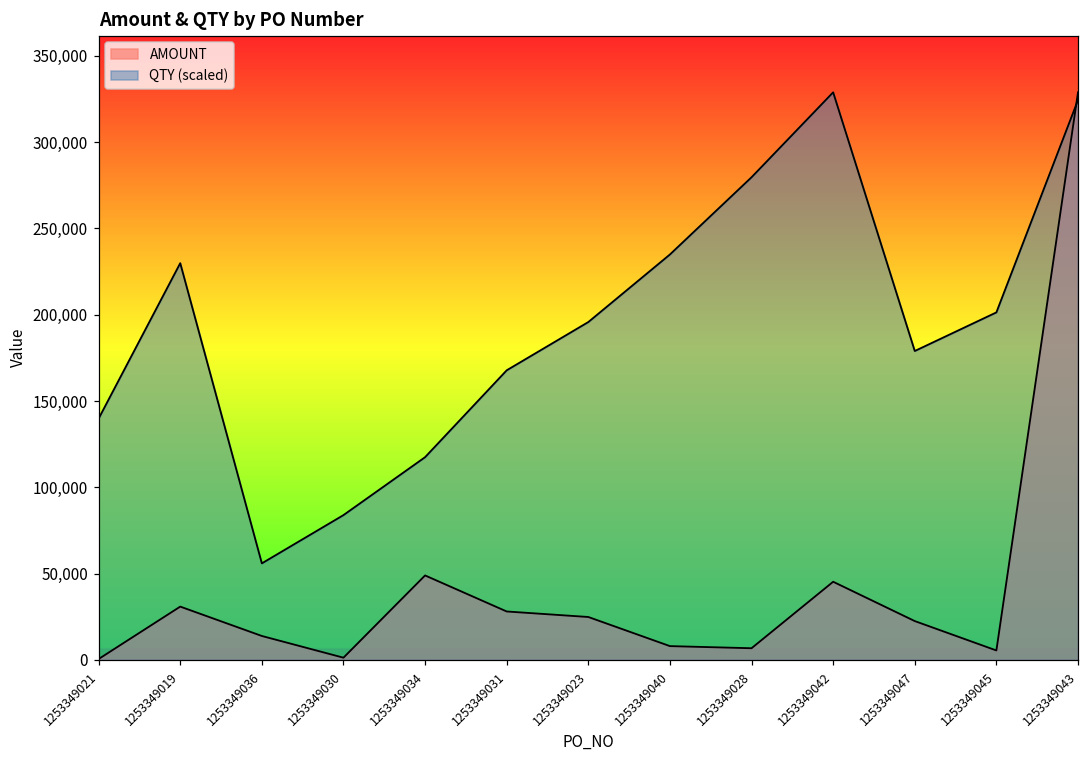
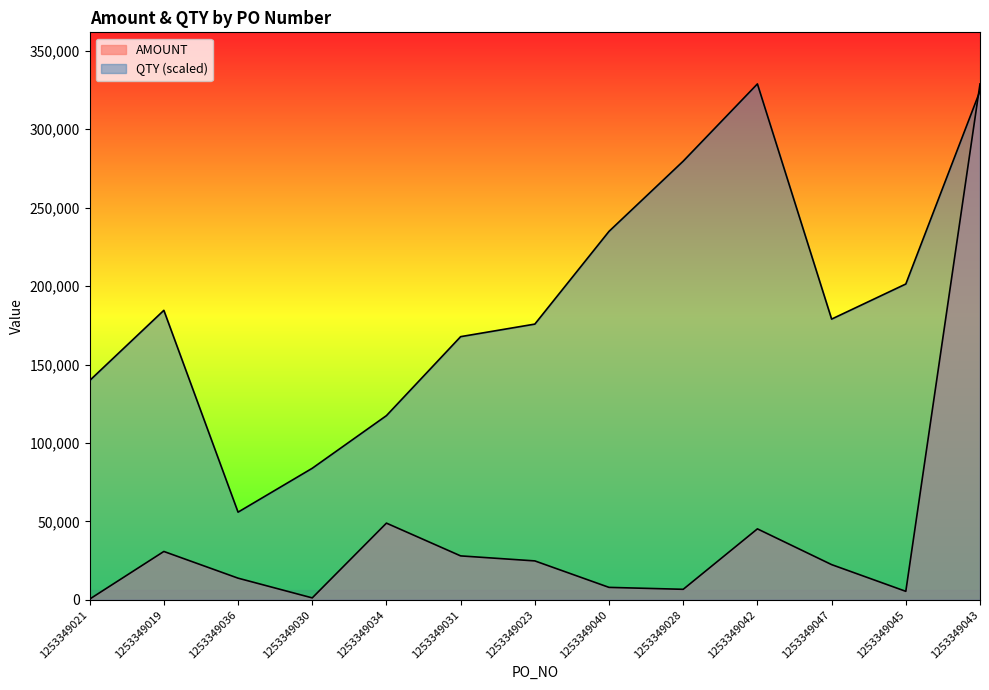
  {
    "AMOUNT": {
      "1253349019": "31,000",
      "1253349036": "14,000",
      "1253349034": "49,000",
      "1253349031": "28,000",
      "1253349023": "25,000",
      "1253349040": "8,000",
      "1253349028": "7,000",
      "1253349042": "45,000",
      "1253349047": "22,000",
      "1253349043": "329,000"
    },
    "QTY (scaled)": {
      "1253349021": "140,000",
-     "1253349019": "230,000",
+     "1253349019": "185,000",
      "1253349036": "56,000",
      "1253349030": "84,000",
      "1253349034": "117,000",
      "1253349031": "168,000",
-     "1253349023": "196,000",
+     "1253349023": "176,000",
      "1253349040": "235,000",
      "1253349028": "280,000",
      "1253349042": "329,000",
      "1253349047": "179,000",
      "1253349045": "201,000",
      "1253349043": "324,000"
    }
  }
